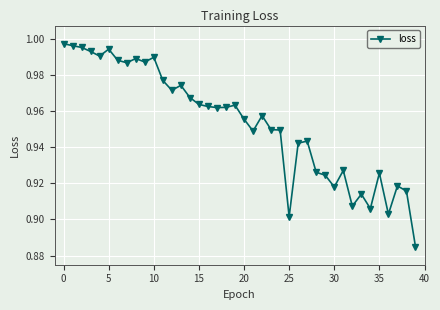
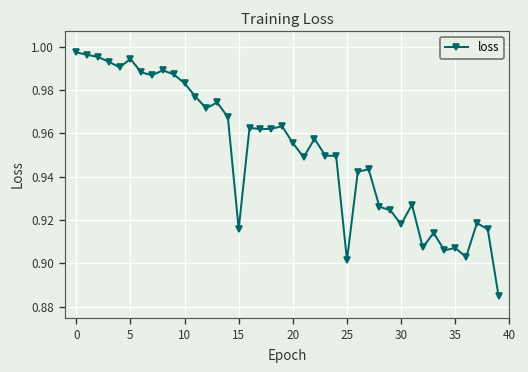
  {
    "0": 0.997,
    "5": 0.994,
-   "10": 0.990,
-   "15": 0.964,
+   "10": 0.983,
+   "15": 0.916,
    "20": 0.956,
    "25": 0.901,
    "30": 0.918,
-   "35": 0.926
+   "35": 0.907
  }
